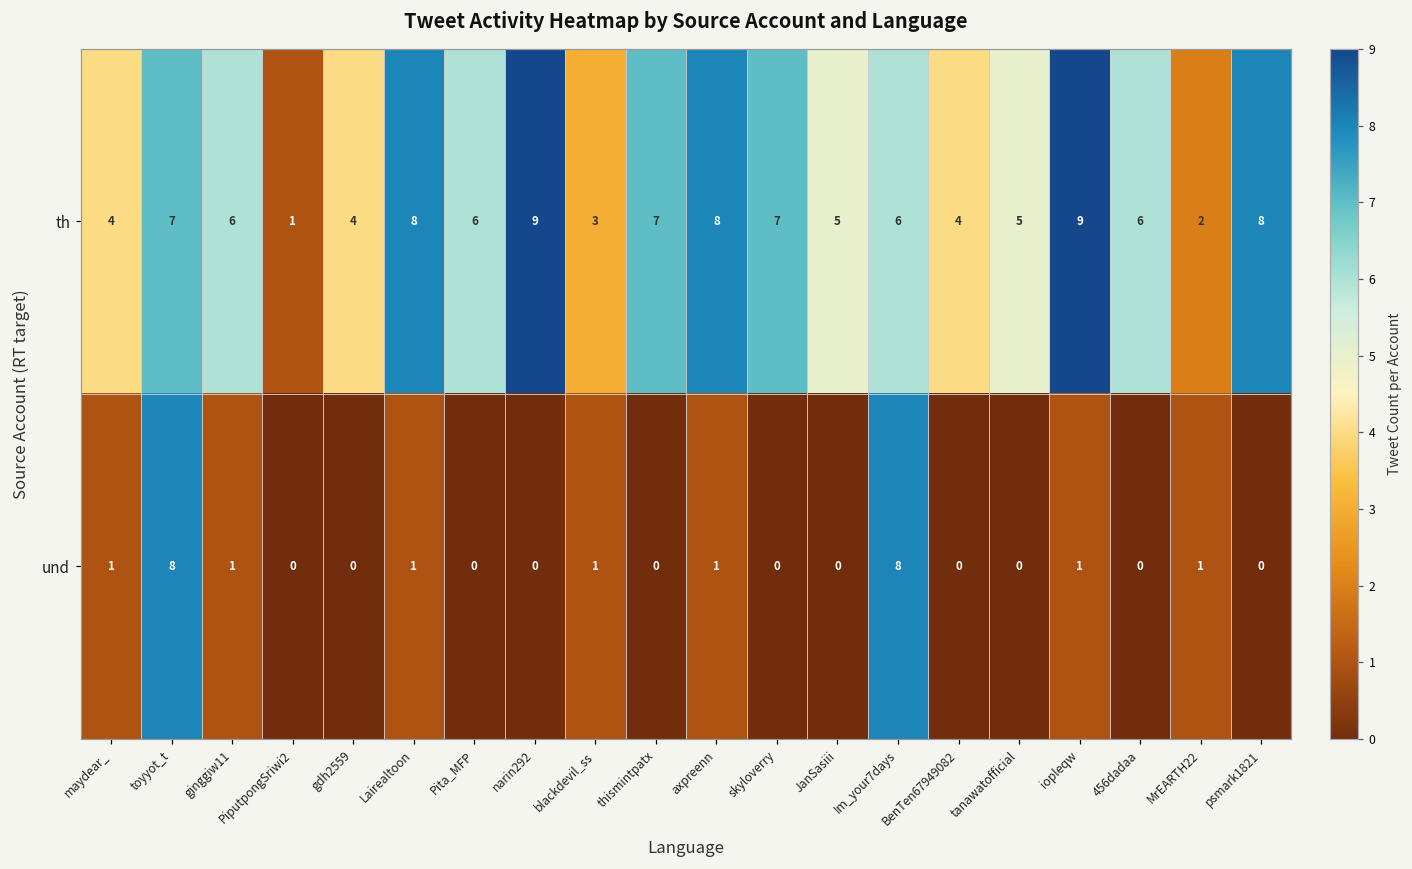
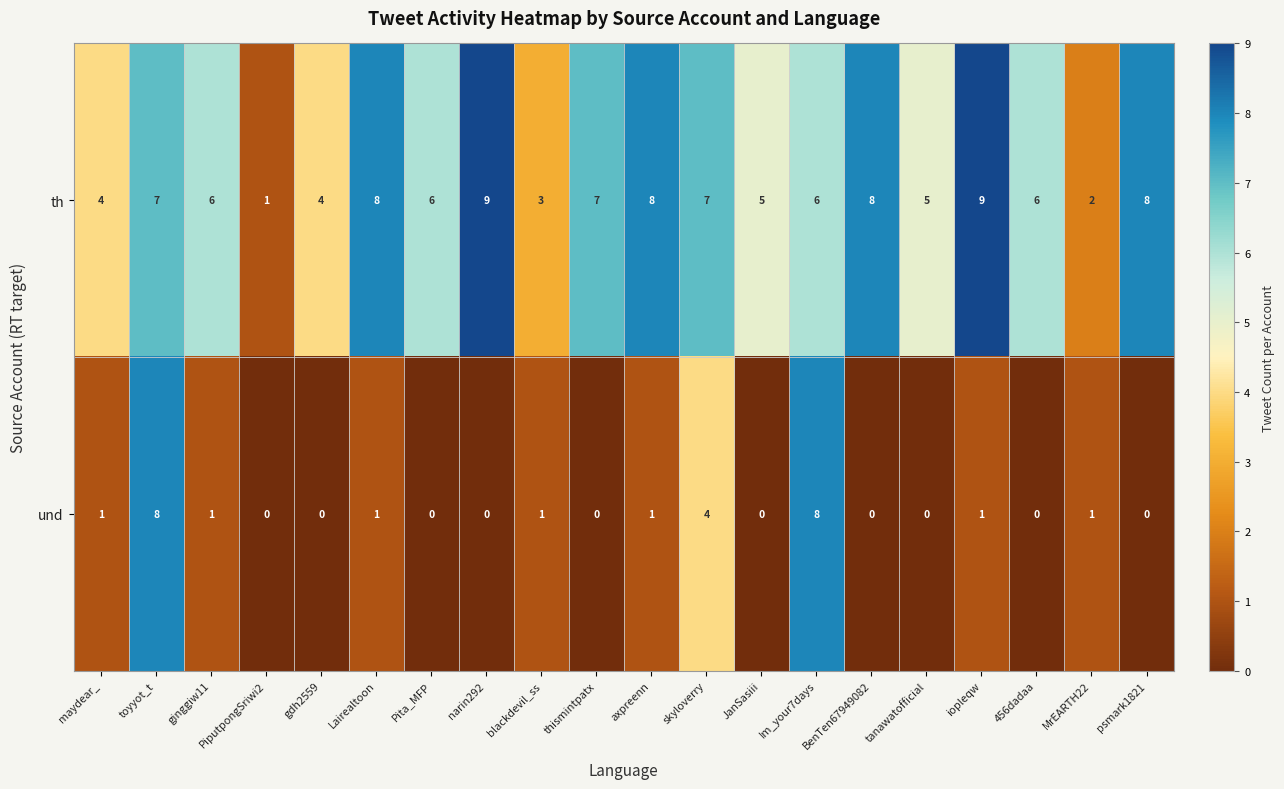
  {
    "th": {
      "maydear_": 4,
      "toyyot_t": 7,
      "ginggiw11": 6,
      "PiputpongSriwi2": 1,
      "gdh2559": 4,
      "Lairealtoon": 8,
      "Pita_MFP": 6,
      "narin292": 9,
      "blackdevil_ss": 3,
      "thismintpatx": 7,
      "axpreenn": 8,
      "skyloverry": 7,
      "JanSasiii": 5,
      "Im_your7days": 6,
-     "BenTen67949082": 4,
+     "BenTen67949082": 8,
      "tanawatofficial": 5,
      "iopleqw": 9,
      "456dadaa": 6,
      "MrEARTH22": 2,
      "psmark1821": 8
    },
    "und": {
      "maydear_": 1,
      "toyyot_t": 8,
      "ginggiw11": 1,
      "PiputpongSriwi2": 0,
      "gdh2559": 0,
      "Lairealtoon": 1,
      "Pita_MFP": 0,
      "narin292": 0,
      "blackdevil_ss": 1,
      "thismintpatx": 0,
      "axpreenn": 1,
-     "skyloverry": 0,
+     "skyloverry": 4,
      "JanSasiii": 0,
      "Im_your7days": 8,
      "BenTen67949082": 0,
      "tanawatofficial": 0,
      "iopleqw": 1,
      "456dadaa": 0,
      "MrEARTH22": 1,
      "psmark1821": 0
    }
  }
